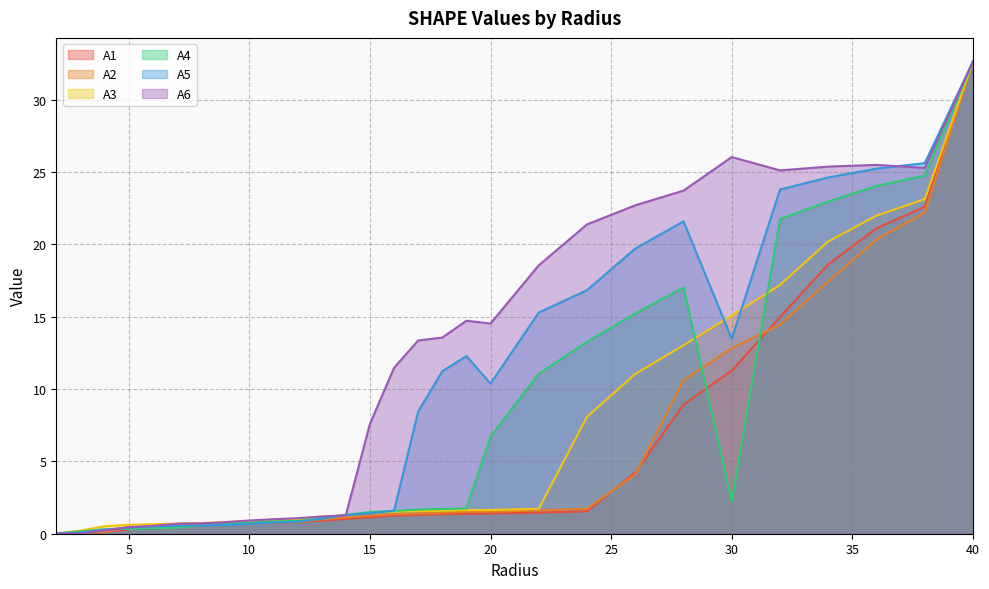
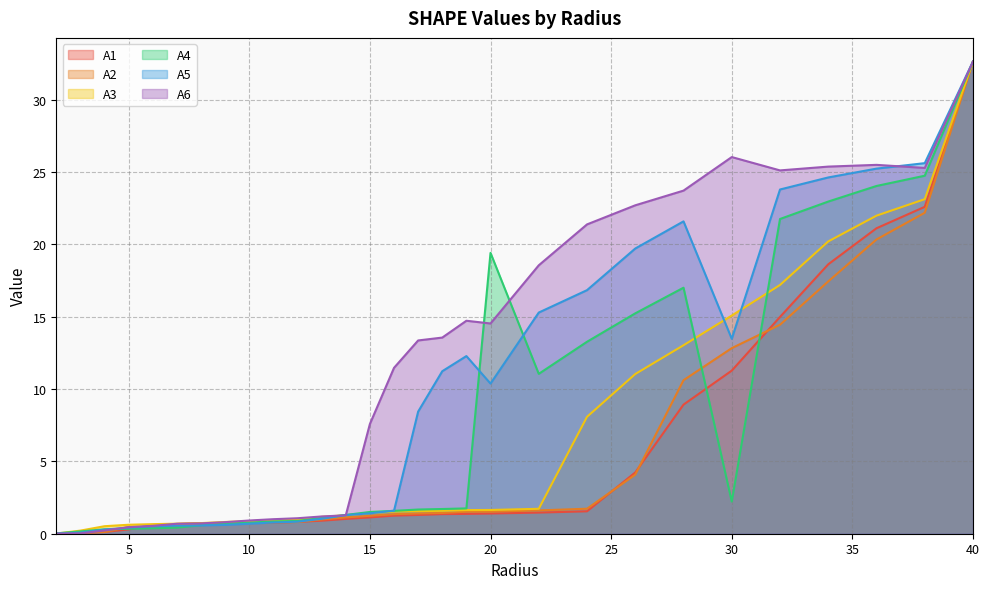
  {
    "A4": {
-     "20": 6.7,
+     "20": 19.4,
      "30": 2.2
    },
    "A5": {
      "20": 10.4,
      "30": 13.5
    },
    "A6": {
      "15": 7.6,
      "20": 14.5,
      "30": 26.0
    }
  }
